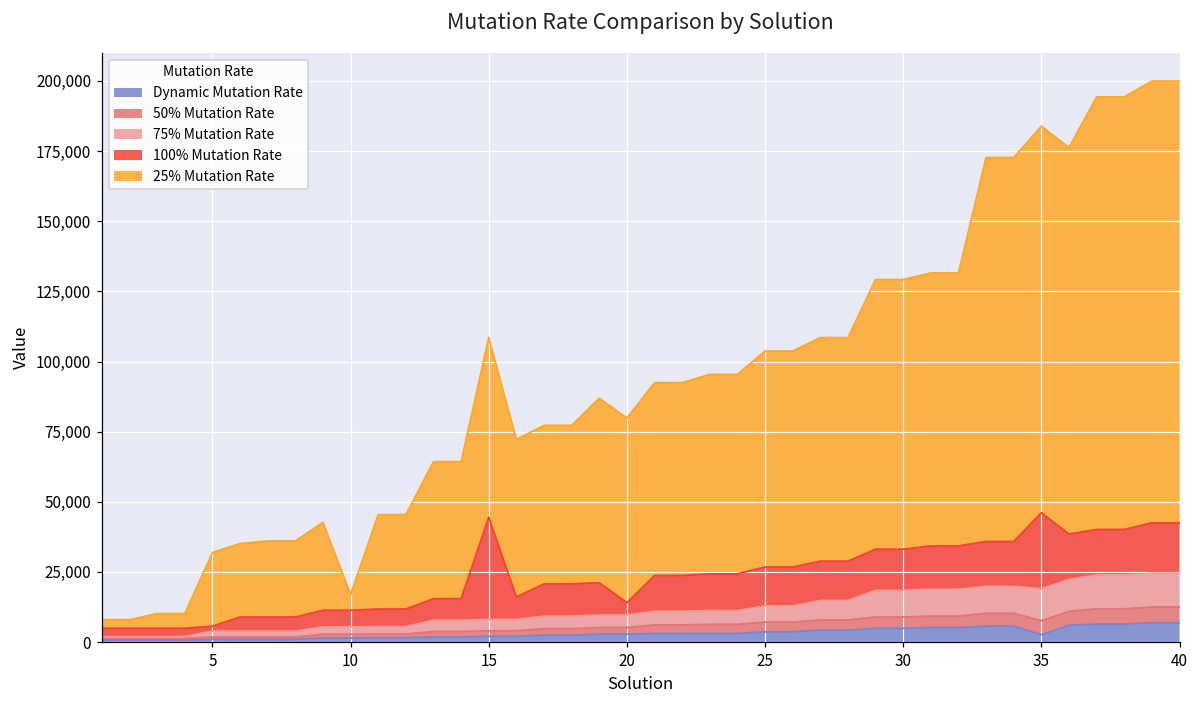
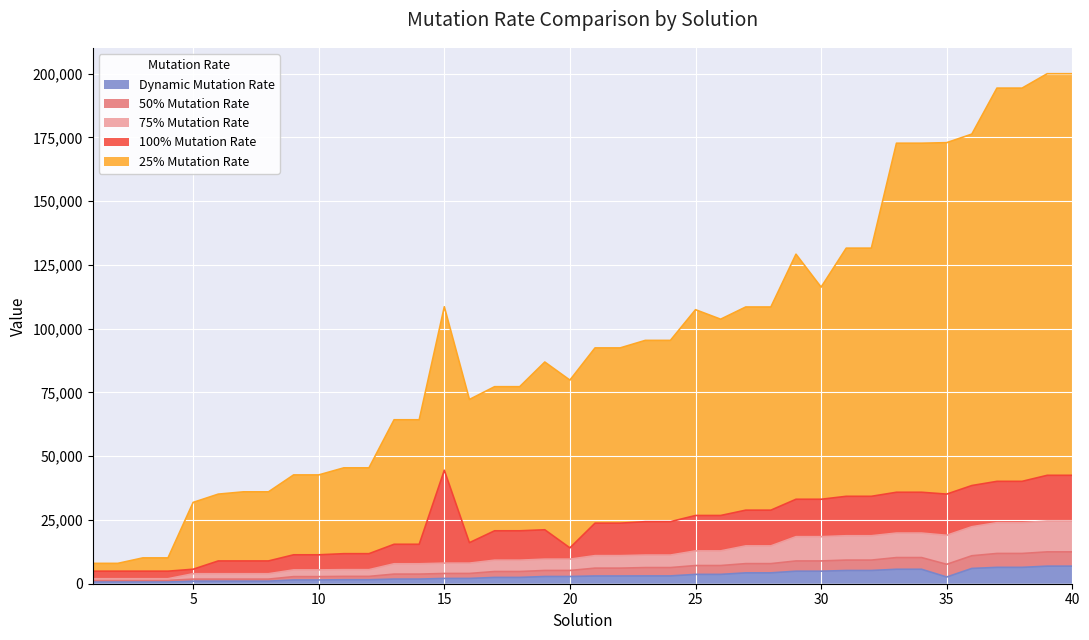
  {
    "Dynamic Mutation Rate": {
      "10": "1,000",
      "15": "2,000",
      "20": "3,000",
      "25": "4,000",
      "30": "5,000",
      "35": "3,000",
      "40": "7,000"
    },
    "100% Mutation Rate": {
      "5": "2,000",
      "10": "6,000",
      "15": "36,000",
      "20": "4,000",
      "25": "14,000",
      "30": "15,000",
-     "35": "27,000",
+     "35": "16,000",
      "40": "18,000"
    },
    "25% Mutation Rate": {
      "5": "26,000",
-     "10": "6,000",
+     "10": "31,000",
      "15": "64,000",
      "20": "66,000",
-     "25": "77,000",
-     "30": "96,000",
+     "25": "81,000",
+     "30": "83,000",
      "35": "138,000",
      "40": "157,000"
    }
  }
